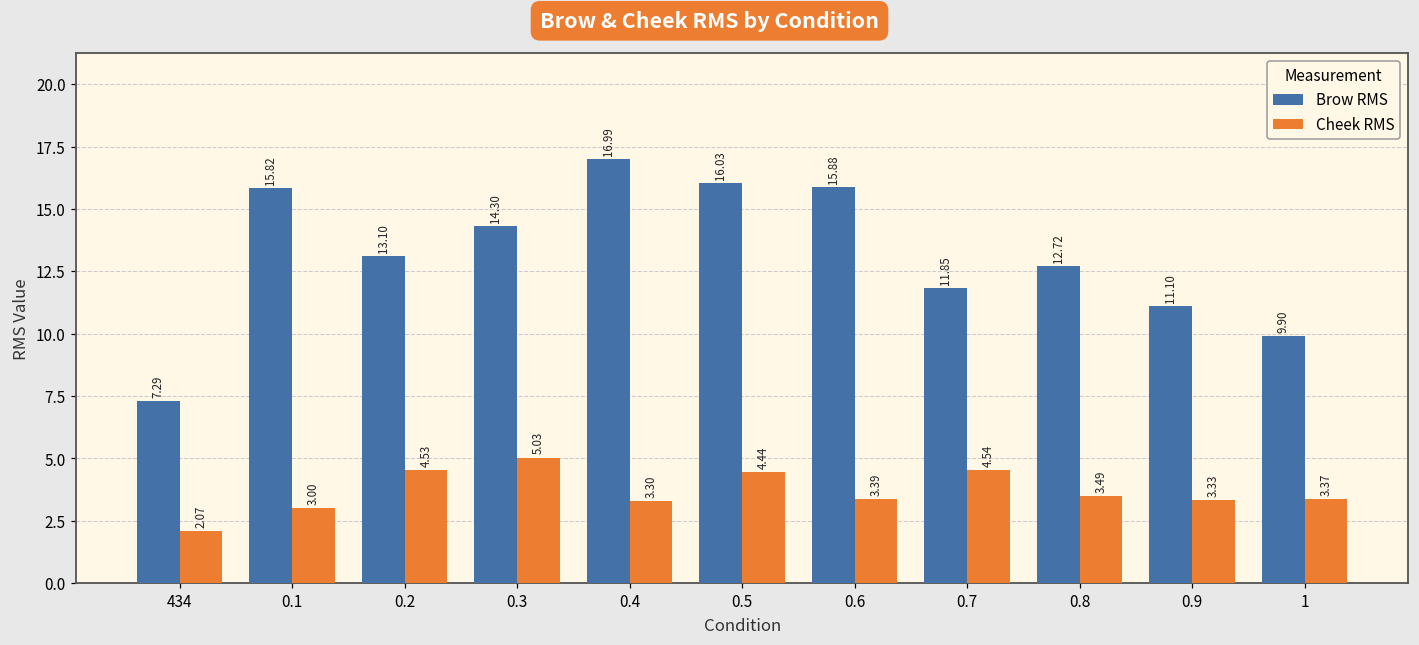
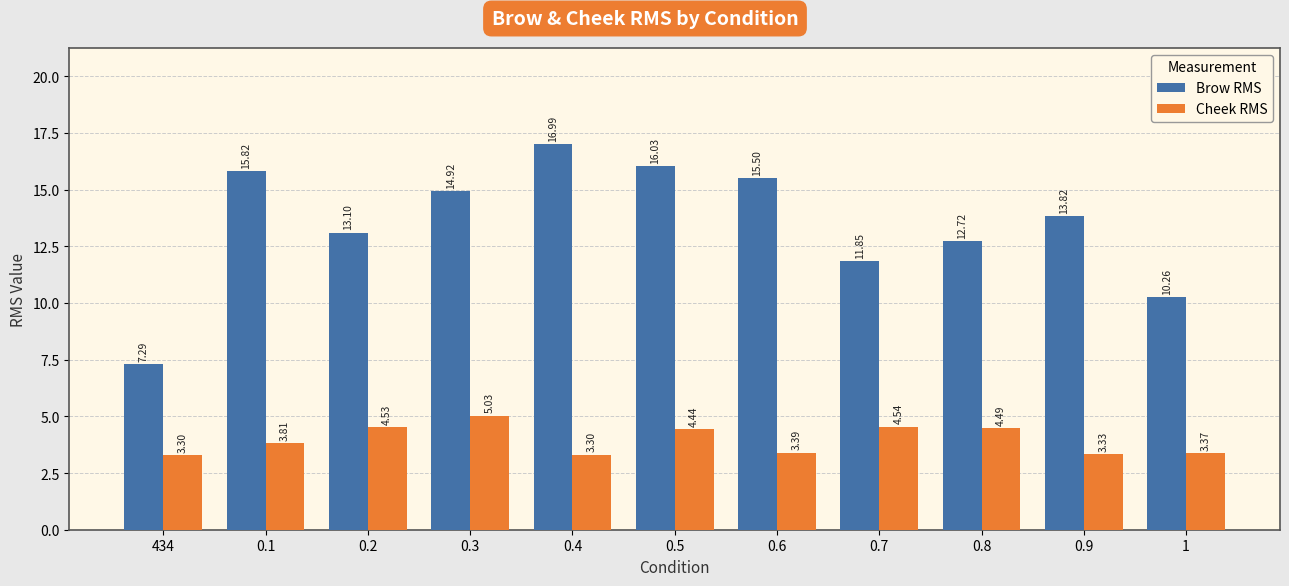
  {
    "Brow RMS": {
      "434": 7.29,
      "0.1": 15.82,
      "0.2": 13.10,
-     "0.3": 14.30,
+     "0.3": 14.92,
      "0.4": 16.99,
      "0.5": 16.03,
-     "0.6": 15.88,
+     "0.6": 15.50,
      "0.7": 11.85,
      "0.8": 12.72,
-     "0.9": 11.10,
-     "1": 9.90
+     "0.9": 13.82,
+     "1": 10.26
    },
    "Cheek RMS": {
-     "434": 2.07,
-     "0.1": 3.00,
+     "434": 3.30,
+     "0.1": 3.81,
      "0.2": 4.53,
      "0.3": 5.03,
      "0.4": 3.30,
      "0.5": 4.44,
      "0.6": 3.39,
      "0.7": 4.54,
-     "0.8": 3.49,
+     "0.8": 4.49,
      "0.9": 3.33,
      "1": 3.37
    }
  }
